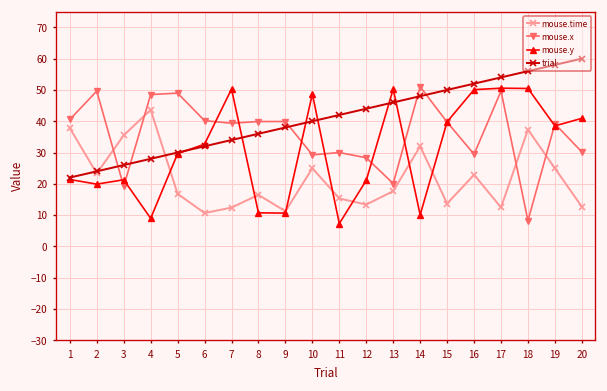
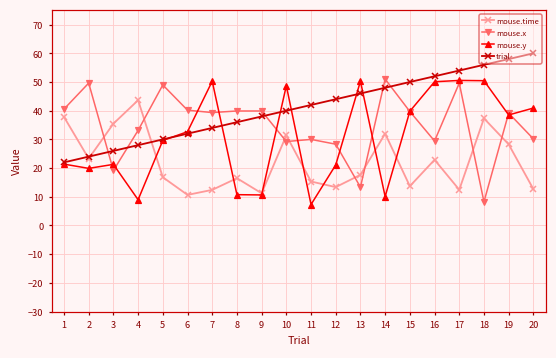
  {
    "mouse.time": {
      "1": 38,
      "3": 35,
      "4": 44,
      "5": 17,
      "6": 11,
      "7": 12,
      "8": 16,
-     "10": 25,
+     "10": 31,
      "11": 15,
      "12": 13,
      "13": 18,
      "14": 32,
      "15": 14,
      "16": 23,
      "17": 12,
      "18": 37,
-     "19": 25,
+     "19": 28,
      "20": 13
    },
    "mouse.x": {
      "1": 41,
      "2": 50,
      "3": 19,
-     "4": 49,
+     "4": 33,
      "5": 49,
      "6": 40,
      "7": 39,
      "8": 40,
      "9": 40,
      "10": 29,
      "11": 30,
      "12": 28,
-     "13": 20,
+     "13": 13,
      "14": 51,
      "16": 29,
      "18": 8,
      "20": 30
    }
  }
